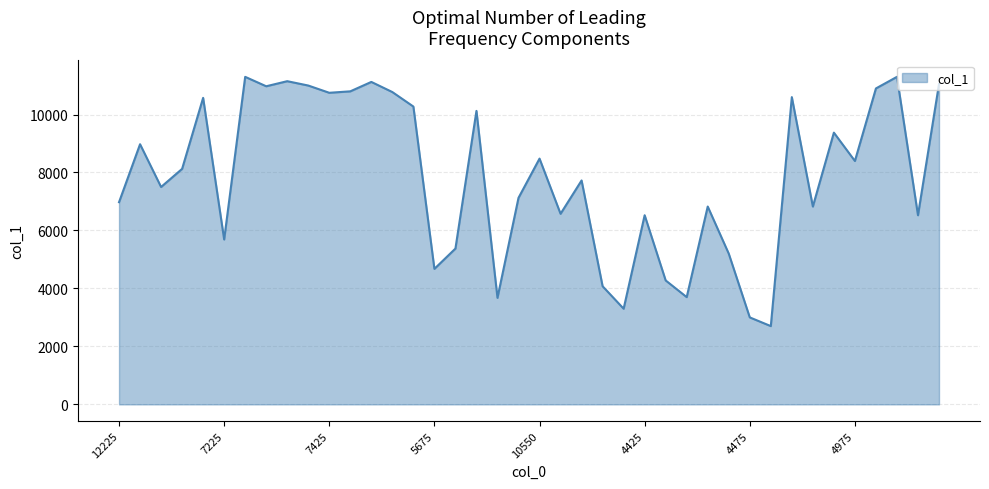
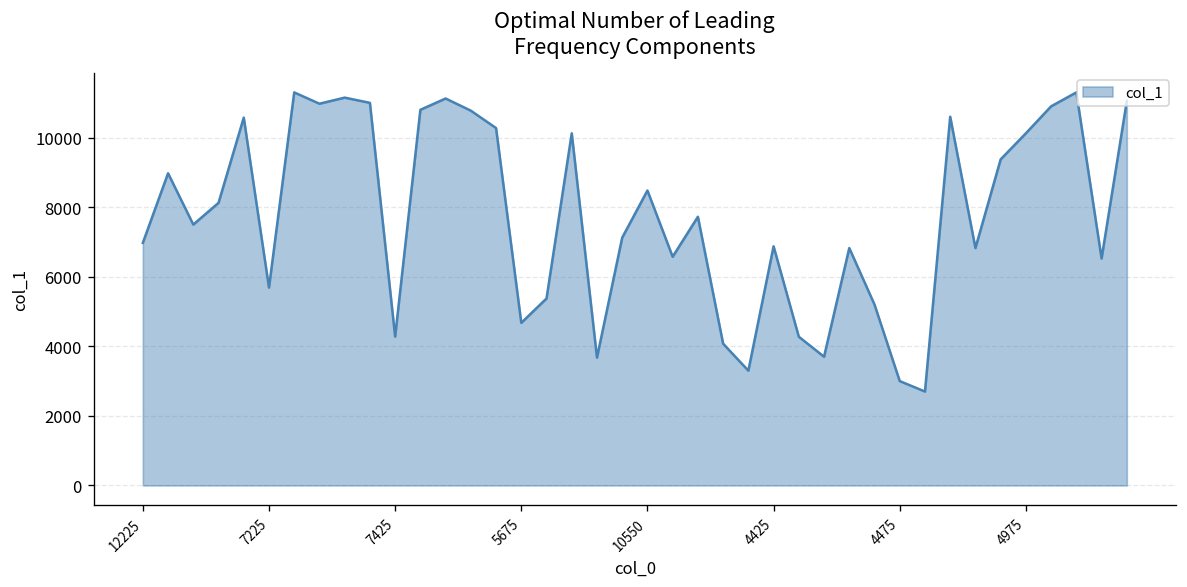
  {
    "12225": 7000,
    "7225": 5700,
-   "7425": 10800,
+   "7425": 4300,
    "5675": 4700,
    "10550": 8500,
-   "4425": 6500,
+   "4425": 6900,
    "4475": 3000,
-   "4975": 8400
+   "4975": 10100
  }
